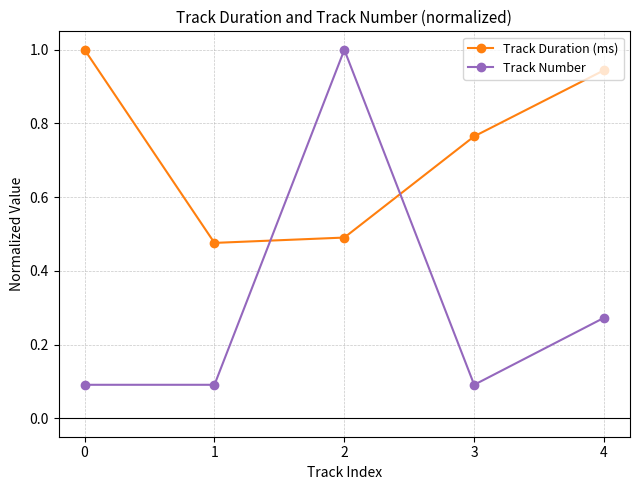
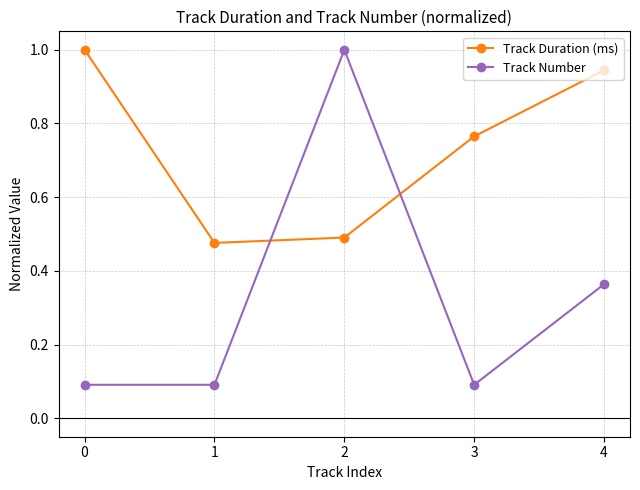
  {
    "Track Duration (ms)": {
      "0": 1.00,
      "1": 0.48,
      "2": 0.49,
      "3": 0.77
    },
    "Track Number": {
      "0": 0.09,
      "1": 0.09,
      "2": 1.00,
      "3": 0.09,
-     "4": 0.27
+     "4": 0.36
    }
  }
